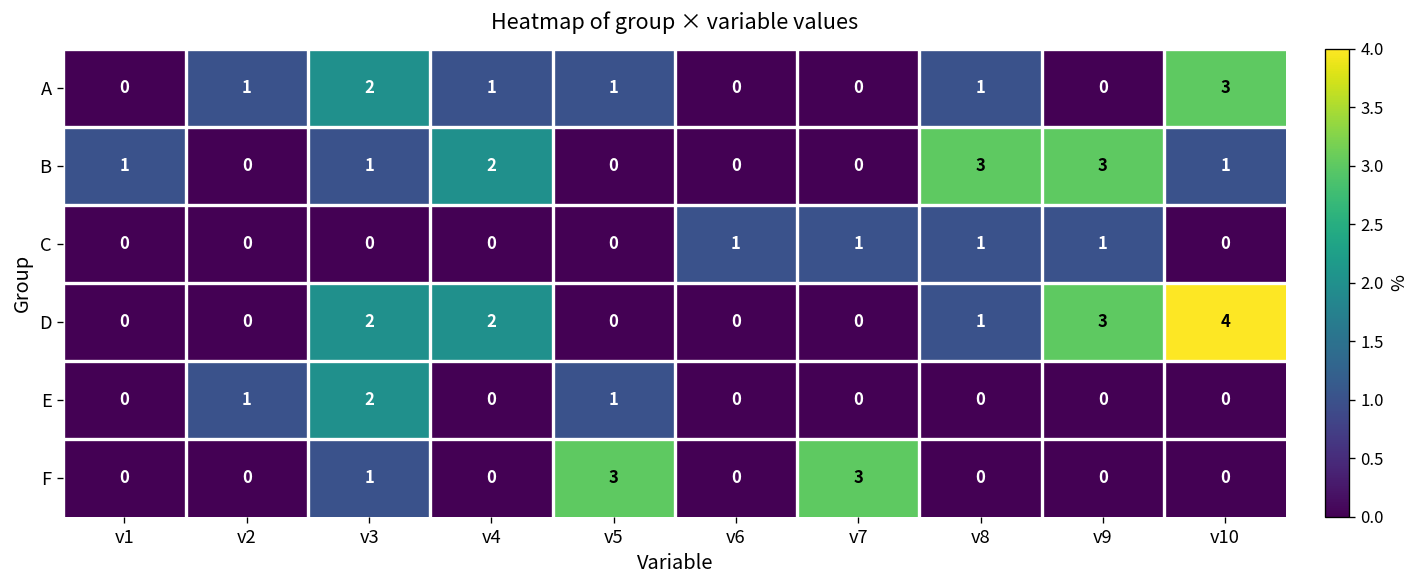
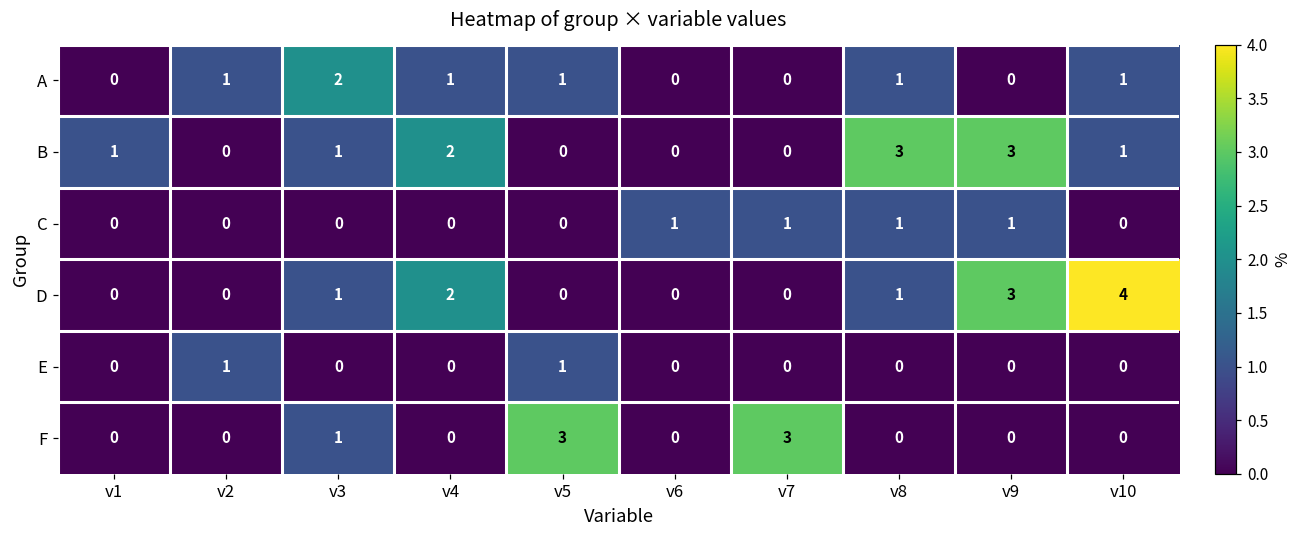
  {
    "A": {
      "v1": 0,
      "v2": 1,
      "v3": 2,
      "v4": 1,
      "v5": 1,
      "v6": 0,
      "v7": 0,
      "v8": 1,
      "v9": 0,
-     "v10": 3
+     "v10": 1
    },
    "B": {
      "v1": 1,
      "v2": 0,
      "v3": 1,
      "v4": 2,
      "v5": 0,
      "v6": 0,
      "v7": 0,
      "v8": 3,
      "v9": 3,
      "v10": 1
    },
    "C": {
      "v1": 0,
      "v2": 0,
      "v3": 0,
      "v4": 0,
      "v5": 0,
      "v6": 1,
      "v7": 1,
      "v8": 1,
      "v9": 1,
      "v10": 0
    },
    "D": {
      "v1": 0,
      "v2": 0,
-     "v3": 2,
+     "v3": 1,
      "v4": 2,
      "v5": 0,
      "v6": 0,
      "v7": 0,
      "v8": 1,
      "v9": 3,
      "v10": 4
    },
    "E": {
      "v1": 0,
      "v2": 1,
-     "v3": 2,
+     "v3": 0,
      "v4": 0,
      "v5": 1,
      "v6": 0,
      "v7": 0,
      "v8": 0,
      "v9": 0,
      "v10": 0
    },
    "F": {
      "v1": 0,
      "v2": 0,
      "v3": 1,
      "v4": 0,
      "v5": 3,
      "v6": 0,
      "v7": 3,
      "v8": 0,
      "v9": 0,
      "v10": 0
    }
  }
